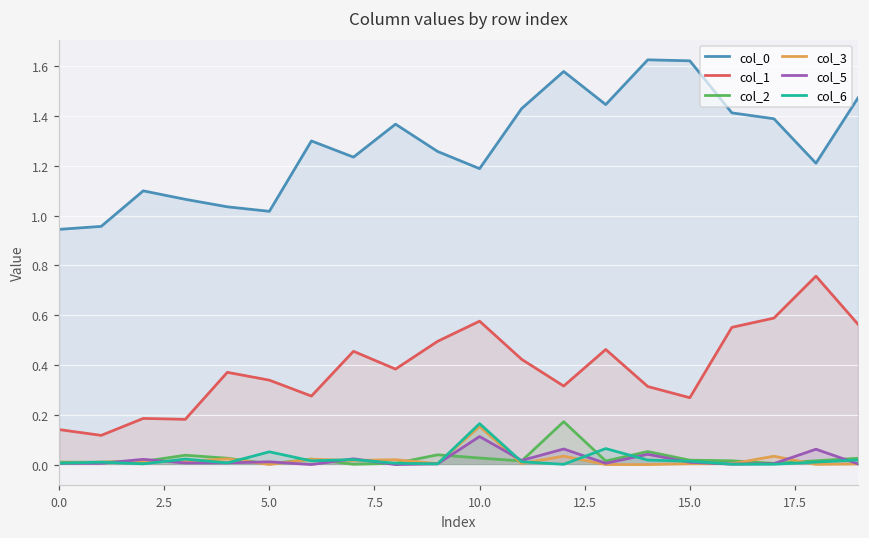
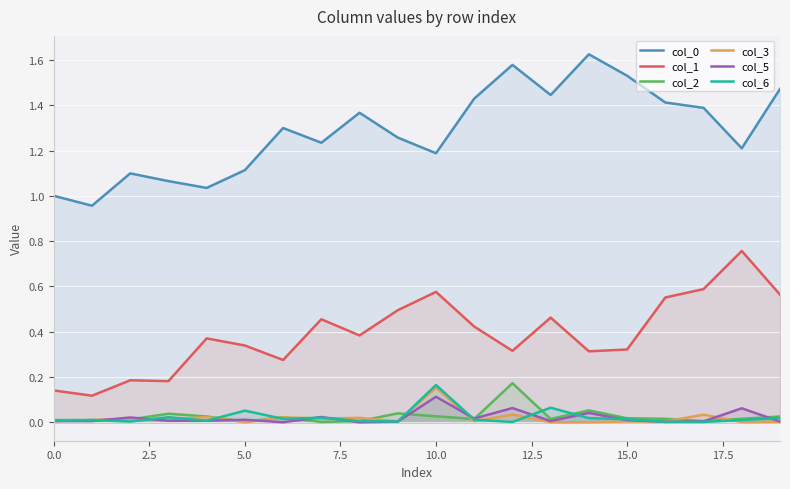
  {
    "col_0": {
-     "0.0": 0.94,
-     "5.0": 1.02,
+     "0.0": 1.00,
+     "5.0": 1.11,
      "10.0": 1.19,
-     "15.0": 1.62
+     "15.0": 1.53
    },
    "col_1": {
      "0.0": 0.14,
      "5.0": 0.34,
      "10.0": 0.58,
-     "15.0": 0.27
+     "15.0": 0.32
    },
    "col_2": {
      "10.0": 0.03
    },
    "col_3": {
      "10.0": 0.15
    },
    "col_5": {
      "10.0": 0.11
    },
    "col_6": {
      "5.0": 0.05,
      "10.0": 0.16
    }
  }
